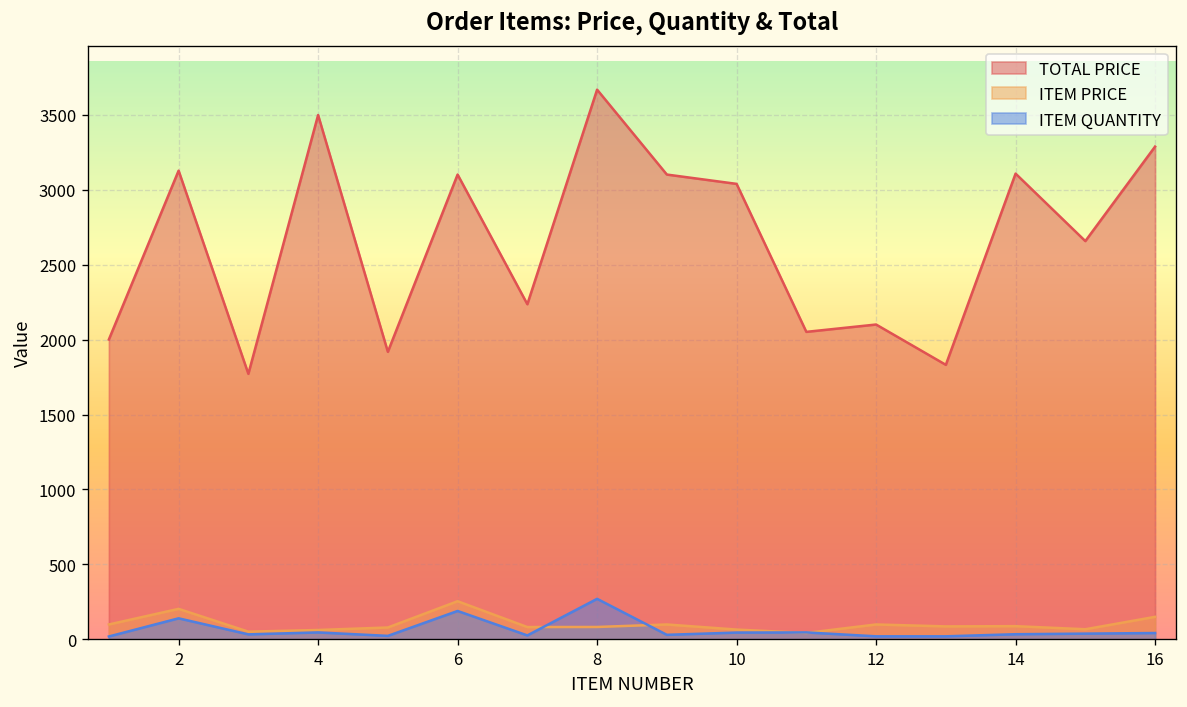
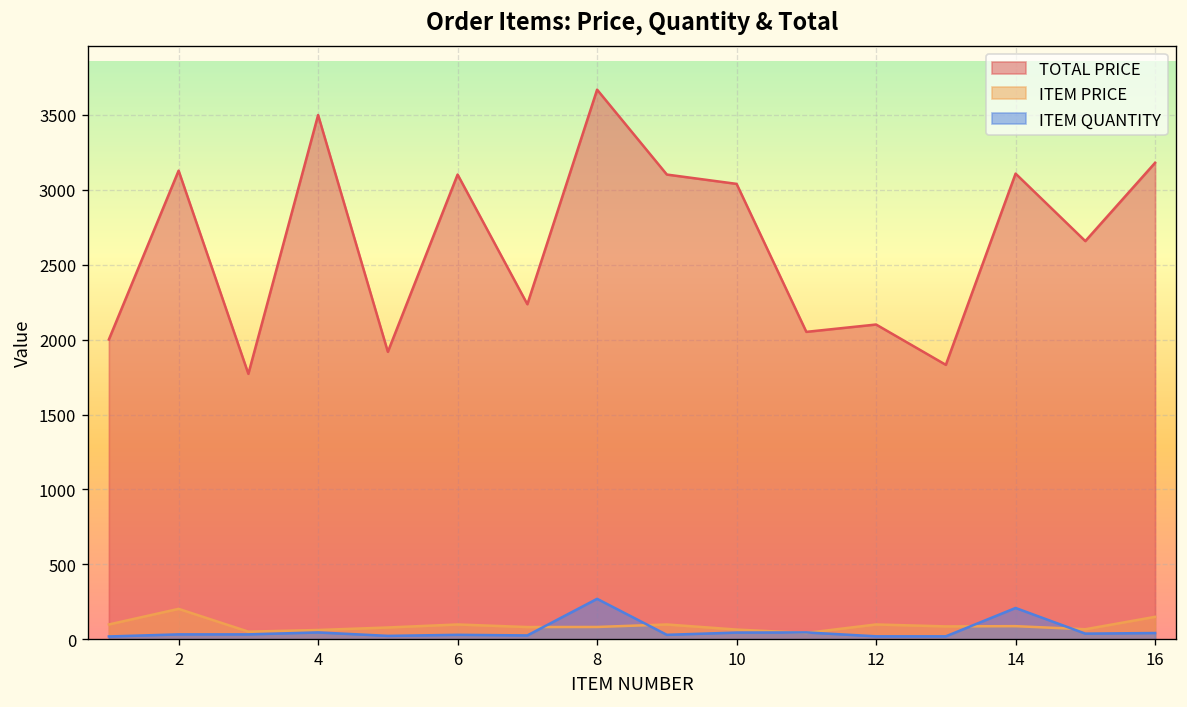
  {
    "TOTAL PRICE": {
      "2": 3130,
      "4": 3500,
      "6": 3100,
      "8": 3670,
      "10": 3040,
      "12": 2100,
      "14": 3110,
-     "16": 3290
+     "16": 3180
    },
    "ITEM PRICE": {
      "2": 200,
-     "6": 260,
+     "6": 100,
      "8": 80,
      "12": 100,
      "14": 90,
      "16": 150
    },
    "ITEM QUANTITY": {
-     "2": 140,
-     "6": 190,
+     "2": 30,
+     "6": 30,
      "8": 270,
      "12": 20,
-     "14": 40,
+     "14": 210,
      "16": 40
    }
  }
